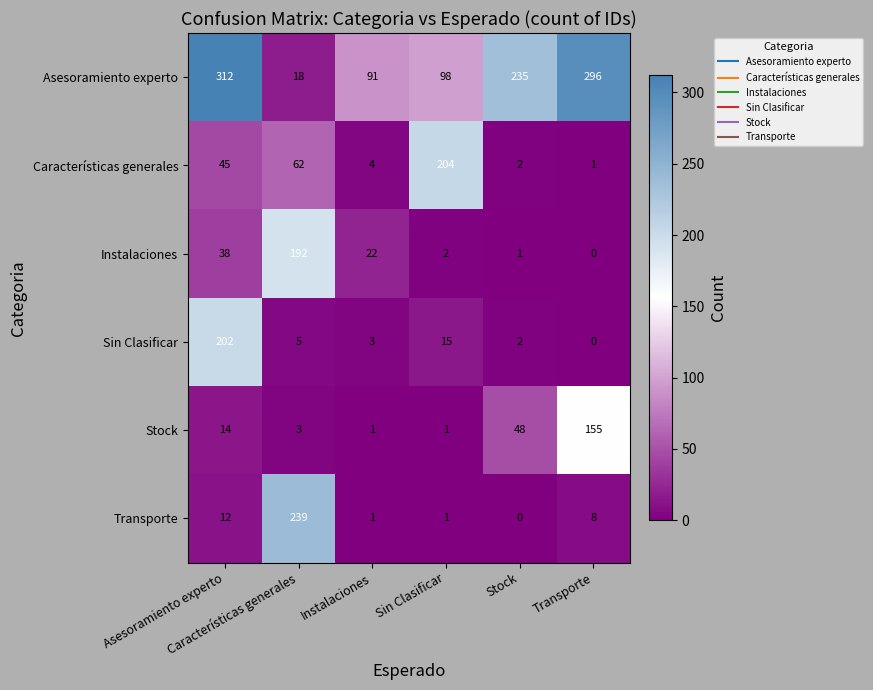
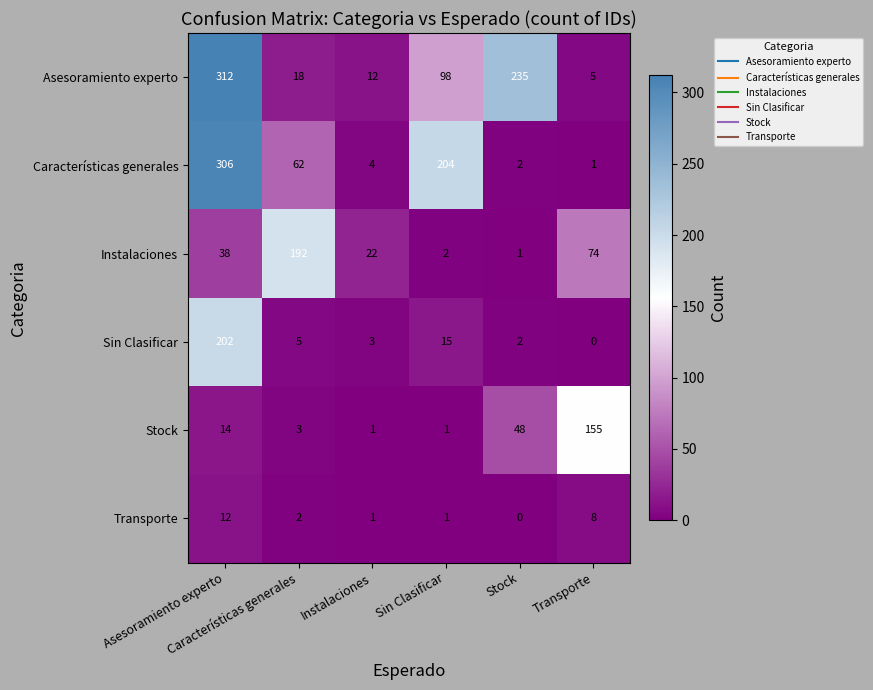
  {
    "Asesoramiento experto": {
      "Asesoramiento experto": 312,
      "Características generales": 18,
-     "Instalaciones": 91,
+     "Instalaciones": 12,
      "Sin Clasificar": 98,
      "Stock": 235,
-     "Transporte": 296
+     "Transporte": 5
    },
    "Características generales": {
-     "Asesoramiento experto": 45,
+     "Asesoramiento experto": 306,
      "Características generales": 62,
      "Instalaciones": 4,
      "Sin Clasificar": 204,
      "Stock": 2,
      "Transporte": 1
    },
    "Instalaciones": {
      "Asesoramiento experto": 38,
      "Instalaciones": 22,
      "Sin Clasificar": 2,
      "Stock": 1,
-     "Transporte": 0
+     "Transporte": 74
    },
    "Sin Clasificar": {
      "Asesoramiento experto": 202,
      "Características generales": 5,
      "Instalaciones": 3,
      "Sin Clasificar": 15,
      "Stock": 2,
      "Transporte": 0
    },
    "Stock": {
      "Asesoramiento experto": 14,
      "Características generales": 3,
      "Instalaciones": 1,
      "Sin Clasificar": 1,
      "Stock": 48,
      "Transporte": 155
    },
    "Transporte": {
      "Asesoramiento experto": 12,
-     "Características generales": 239,
+     "Características generales": 2,
      "Instalaciones": 1,
      "Sin Clasificar": 1,
      "Stock": 0,
      "Transporte": 8
    }
  }
